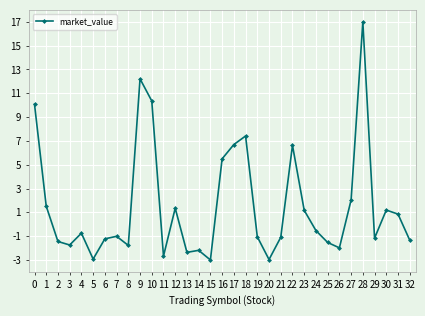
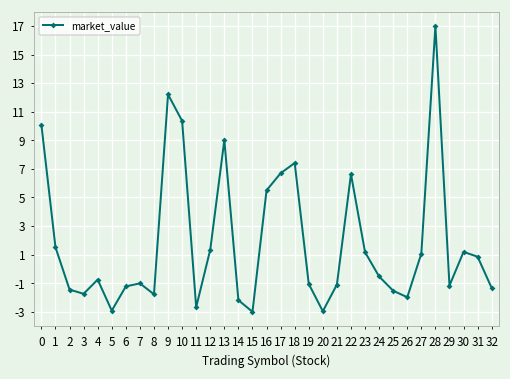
  {
    "0": 10.1,
    "1": 1.5,
    "2": -1.4,
    "3": -1.7,
    "4": -0.8,
    "5": -2.9,
    "6": -1.2,
    "7": -1.0,
    "8": -1.8,
    "9": 12.2,
    "10": 10.4,
    "11": -2.7,
    "12": 1.3,
-   "13": -2.4,
+   "13": 9.0,
    "14": -2.2,
    "15": -3.0,
    "16": 5.5,
    "17": 6.7,
    "18": 7.4,
    "19": -1.1,
    "20": -3.0,
    "21": -1.1,
    "22": 6.6,
    "23": 1.2,
    "24": -0.5,
    "25": -1.5,
    "26": -2.0,
-   "27": 2.0,
+   "27": 1.1,
    "28": 17.0,
    "29": -1.2,
    "30": 1.2,
    "31": 0.9,
    "32": -1.3
  }
